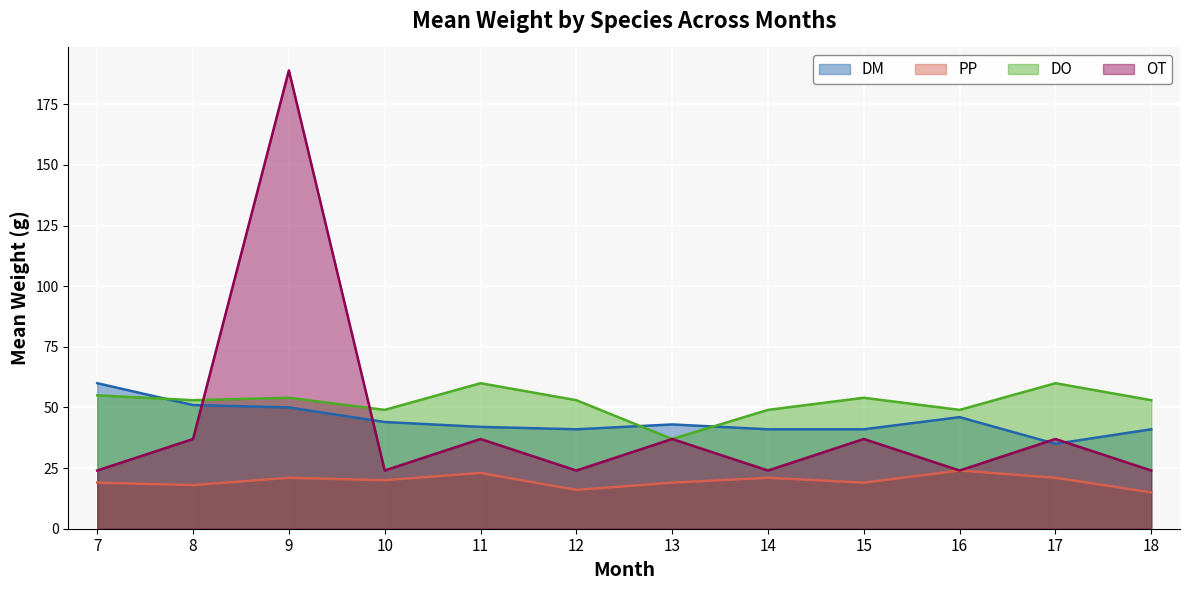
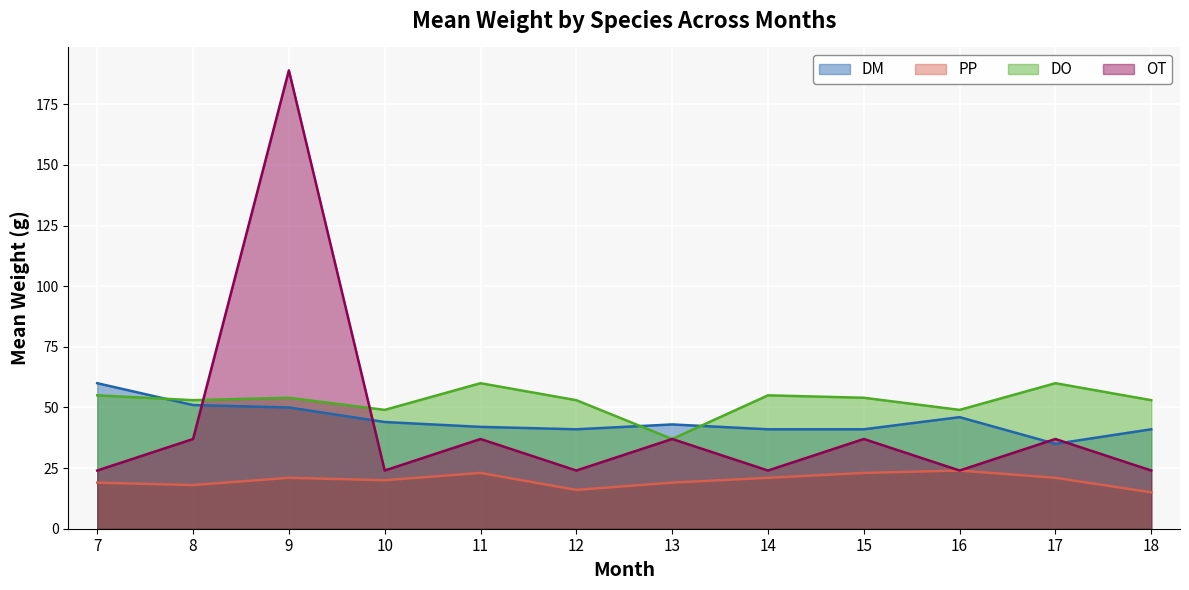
  {
    "DM": {
      "7": 60,
      "8": 51,
      "9": 50,
      "10": 44,
      "11": 42,
      "12": 41,
      "13": 43,
      "14": 41,
      "15": 41,
      "16": 46,
      "17": 35,
      "18": 41
    },
    "PP": {
      "7": 19,
      "8": 18,
      "9": 21,
      "10": 20,
      "11": 23,
      "12": 16,
      "13": 19,
      "14": 21,
-     "15": 19,
+     "15": 23,
      "17": 21,
      "18": 15
    },
    "DO": {
      "7": 55,
      "8": 53,
      "9": 54,
      "10": 49,
      "11": 60,
      "12": 53,
-     "14": 49,
+     "14": 55,
      "15": 54,
      "16": 49,
      "17": 60,
      "18": 53
    },
    "OT": {
      "7": 24,
      "8": 37,
      "9": 189,
      "10": 24,
      "11": 37,
      "12": 24,
      "14": 24,
      "15": 37,
      "17": 37,
      "18": 24
    }
  }
